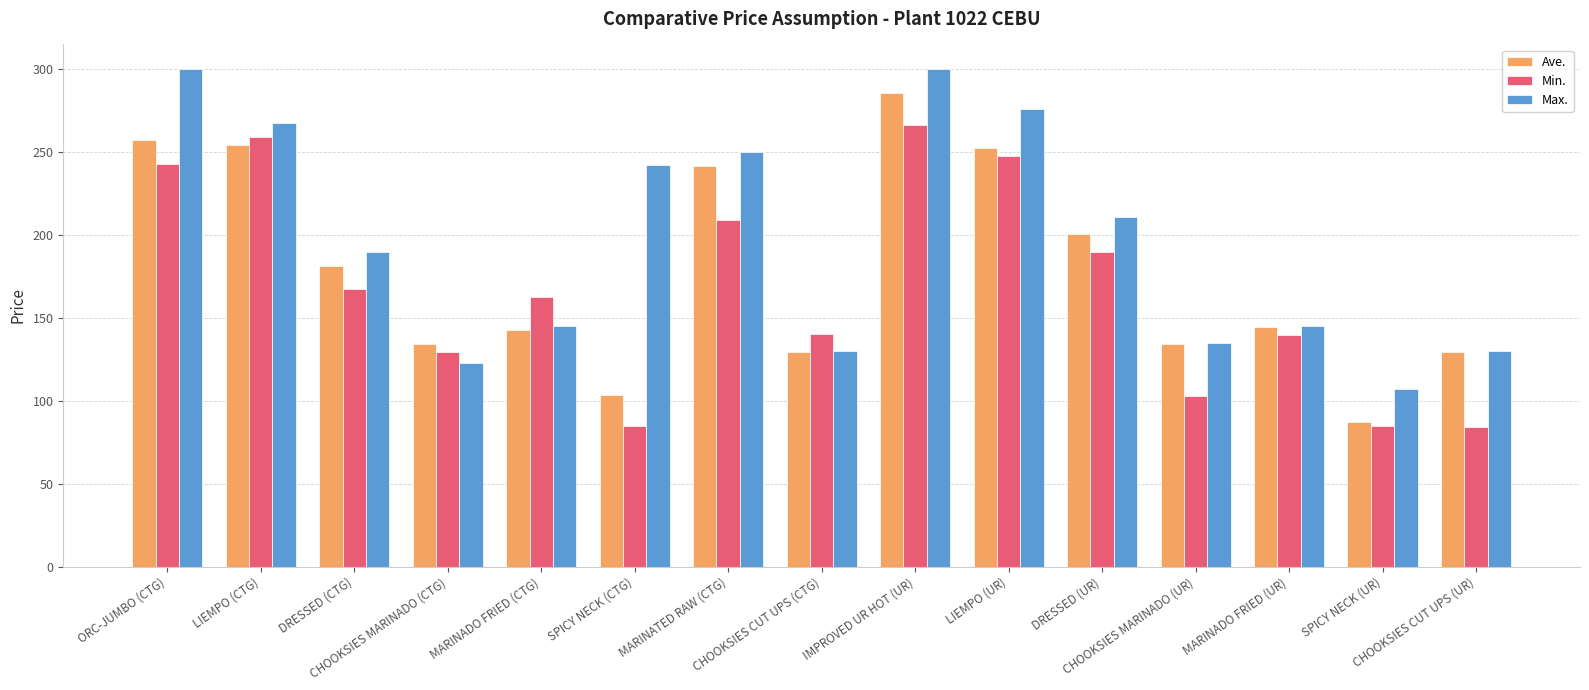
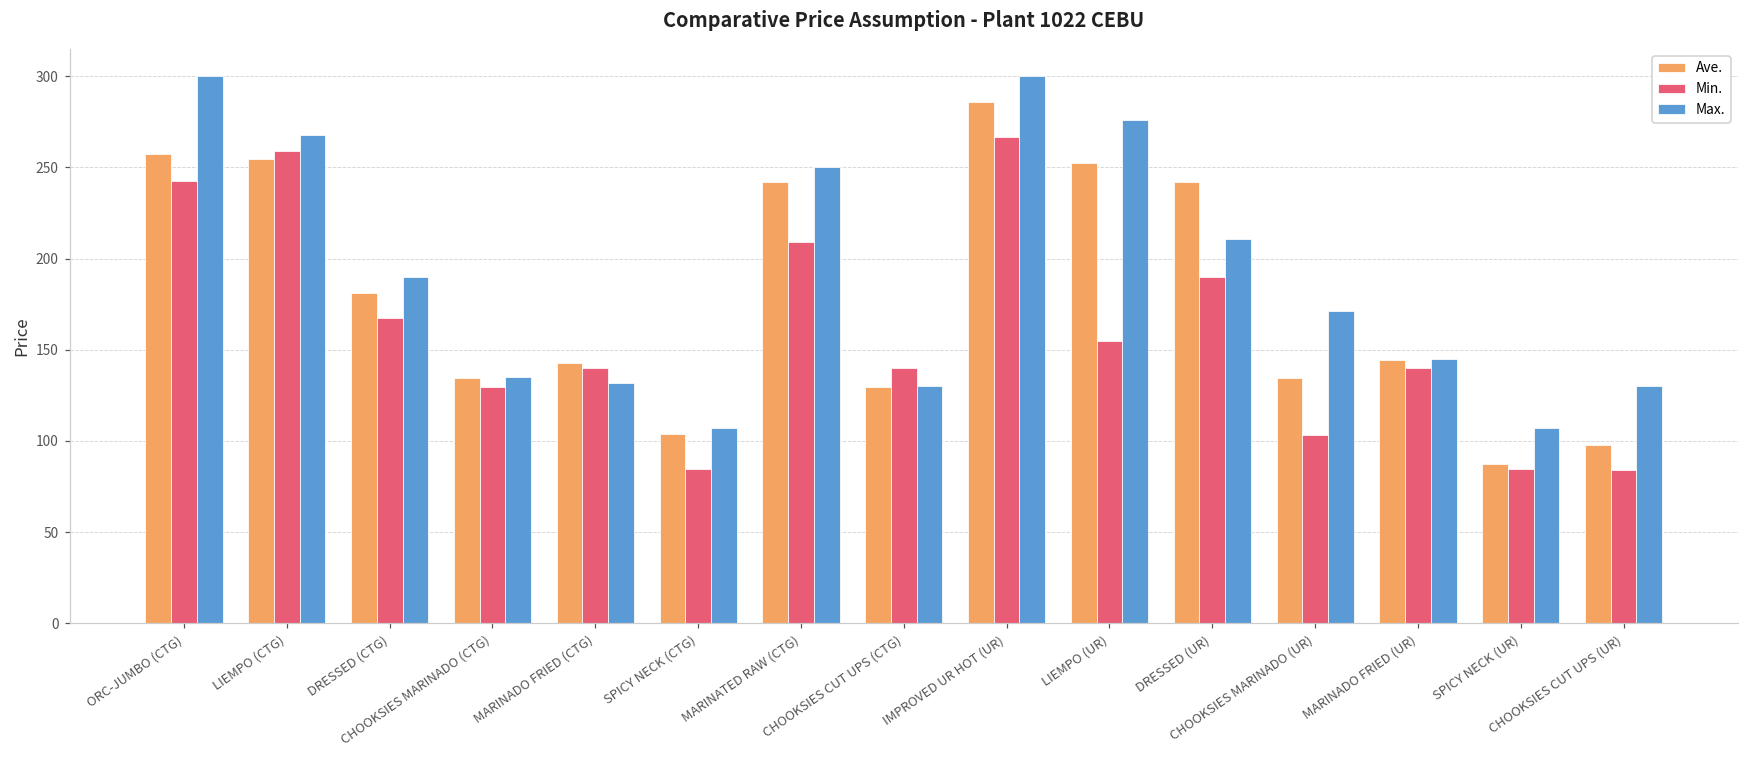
  {
    "Ave.": {
      "ORC-JUMBO (CTG)": 257,
      "LIEMPO (CTG)": 254,
      "DRESSED (CTG)": 181,
      "CHOOKSIES MARINADO (CTG)": 134,
      "MARINADO FRIED (CTG)": 143,
      "SPICY NECK (CTG)": 104,
      "MARINATED RAW (CTG)": 242,
      "CHOOKSIES CUT UPS (CTG)": 129,
      "IMPROVED UR HOT (UR)": 286,
      "LIEMPO (UR)": 253,
-     "DRESSED (UR)": 201,
+     "DRESSED (UR)": 242,
      "CHOOKSIES MARINADO (UR)": 134,
      "MARINADO FRIED (UR)": 144,
      "SPICY NECK (UR)": 87,
-     "CHOOKSIES CUT UPS (UR)": 129
+     "CHOOKSIES CUT UPS (UR)": 98
    },
    "Min.": {
      "ORC-JUMBO (CTG)": 243,
      "LIEMPO (CTG)": 259,
      "DRESSED (CTG)": 167,
      "CHOOKSIES MARINADO (CTG)": 130,
-     "MARINADO FRIED (CTG)": 163,
+     "MARINADO FRIED (CTG)": 140,
      "SPICY NECK (CTG)": 85,
      "MARINATED RAW (CTG)": 209,
      "CHOOKSIES CUT UPS (CTG)": 140,
      "IMPROVED UR HOT (UR)": 267,
-     "LIEMPO (UR)": 247,
+     "LIEMPO (UR)": 155,
      "DRESSED (UR)": 190,
      "CHOOKSIES MARINADO (UR)": 103,
      "MARINADO FRIED (UR)": 140,
      "SPICY NECK (UR)": 85,
      "CHOOKSIES CUT UPS (UR)": 84
    },
    "Max.": {
      "ORC-JUMBO (CTG)": 300,
      "LIEMPO (CTG)": 268,
      "DRESSED (CTG)": 190,
-     "CHOOKSIES MARINADO (CTG)": 123,
-     "MARINADO FRIED (CTG)": 145,
-     "SPICY NECK (CTG)": 242,
+     "CHOOKSIES MARINADO (CTG)": 135,
+     "MARINADO FRIED (CTG)": 132,
+     "SPICY NECK (CTG)": 107,
      "MARINATED RAW (CTG)": 250,
      "CHOOKSIES CUT UPS (CTG)": 130,
      "IMPROVED UR HOT (UR)": 300,
      "LIEMPO (UR)": 276,
      "DRESSED (UR)": 211,
-     "CHOOKSIES MARINADO (UR)": 135,
+     "CHOOKSIES MARINADO (UR)": 171,
      "MARINADO FRIED (UR)": 145,
      "SPICY NECK (UR)": 107,
      "CHOOKSIES CUT UPS (UR)": 130
    }
  }
